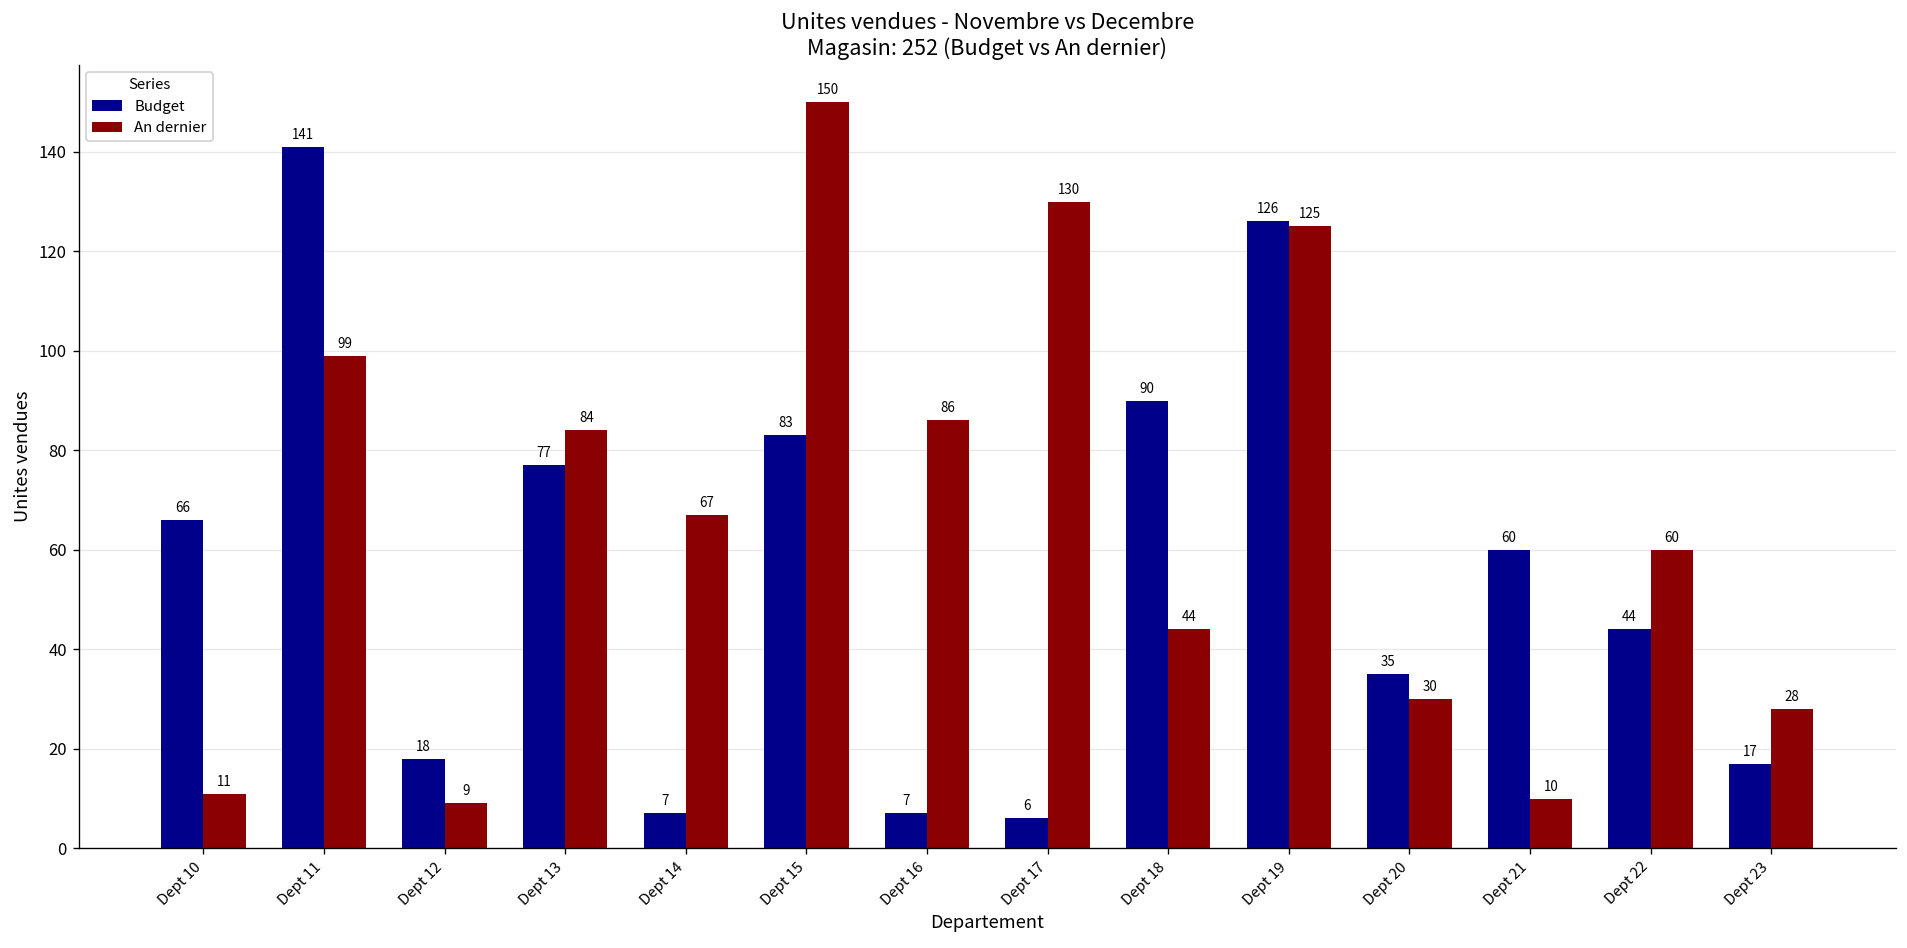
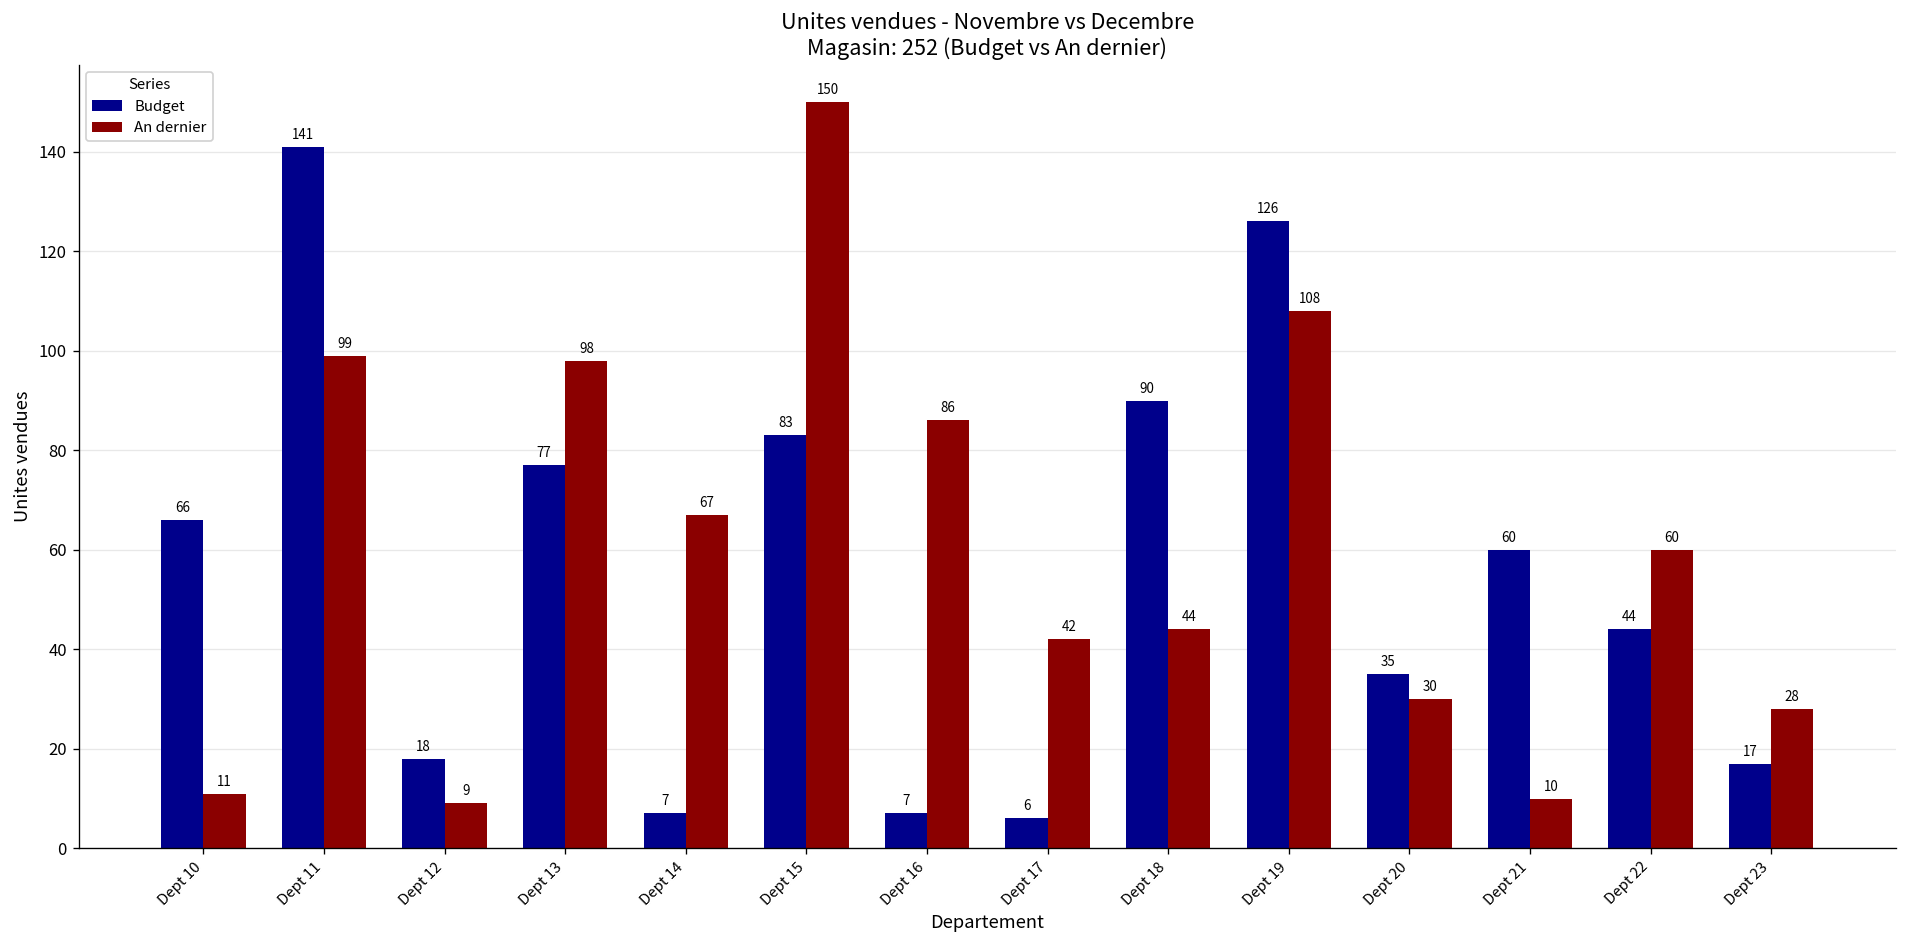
  {
    "Budget": {
      "Dept 10": 66,
      "Dept 11": 141,
      "Dept 12": 18,
      "Dept 13": 77,
      "Dept 14": 7,
      "Dept 15": 83,
      "Dept 16": 7,
      "Dept 17": 6,
      "Dept 18": 90,
      "Dept 19": 126,
      "Dept 20": 35,
      "Dept 21": 60,
      "Dept 22": 44,
      "Dept 23": 17
    },
    "An dernier": {
      "Dept 10": 11,
      "Dept 11": 99,
      "Dept 12": 9,
-     "Dept 13": 84,
+     "Dept 13": 98,
      "Dept 14": 67,
      "Dept 15": 150,
      "Dept 16": 86,
-     "Dept 17": 130,
+     "Dept 17": 42,
      "Dept 18": 44,
-     "Dept 19": 125,
+     "Dept 19": 108,
      "Dept 20": 30,
      "Dept 21": 10,
      "Dept 22": 60,
      "Dept 23": 28
    }
  }
